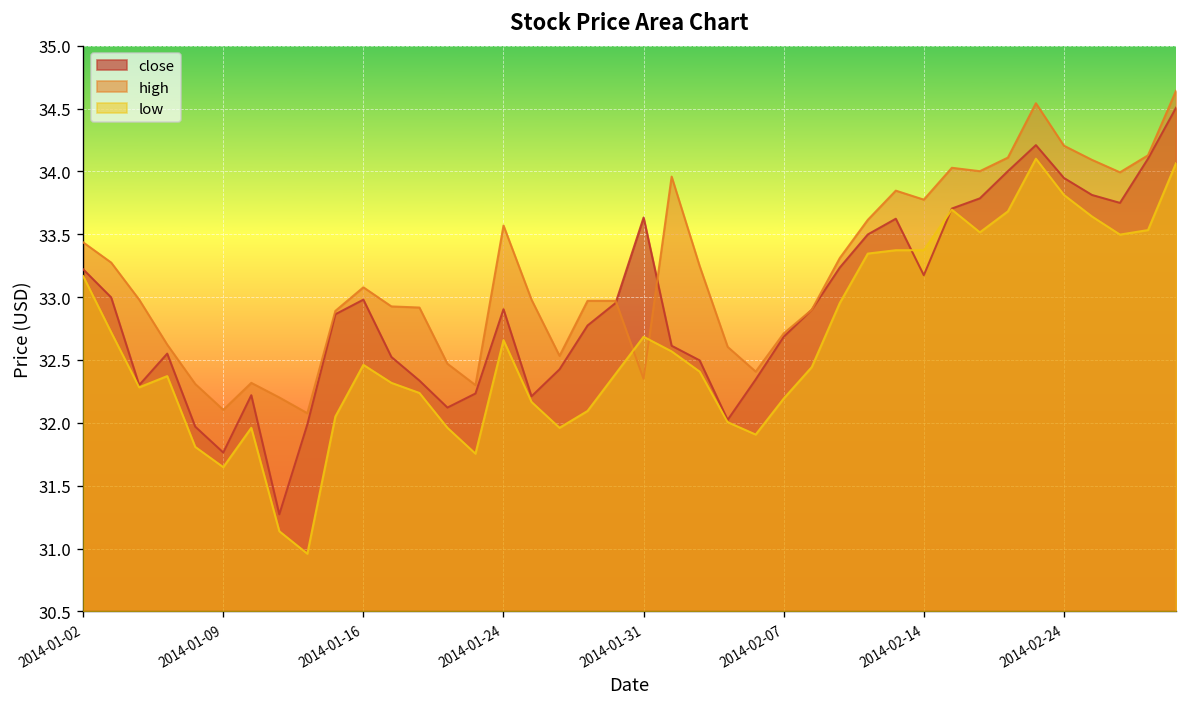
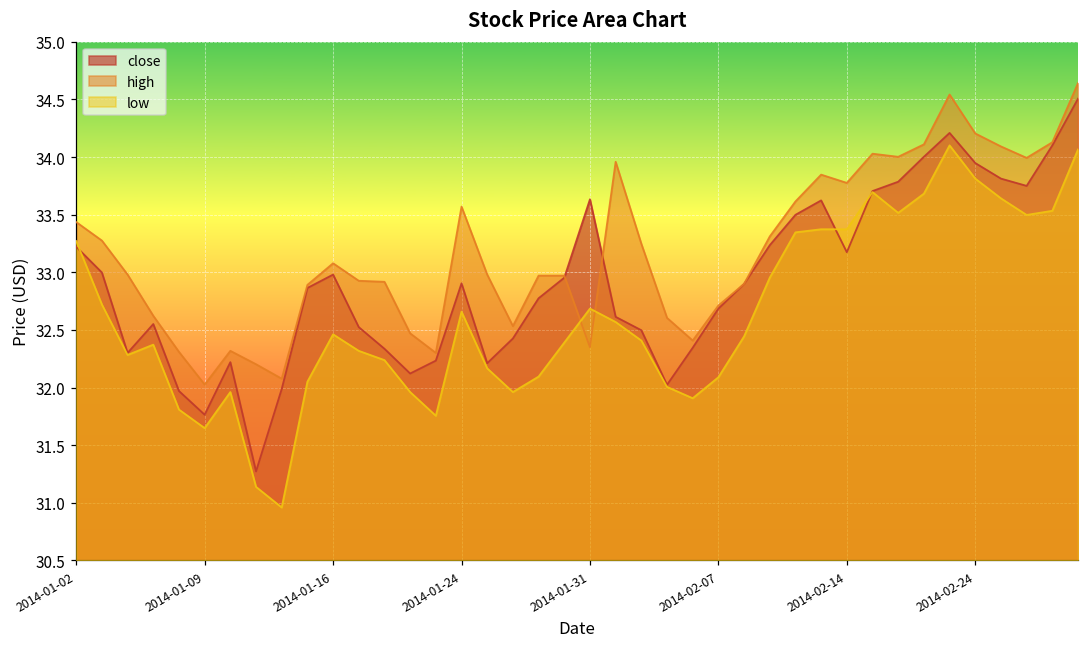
  {
    "close": {
      "2014-01-02": 33.22,
      "2014-01-09": 31.76,
      "2014-01-16": 32.98,
      "2014-01-24": 32.90,
      "2014-01-31": 33.63,
      "2014-02-07": 32.69,
      "2014-02-14": 33.17,
      "2014-02-24": 33.95
    },
    "high": {
      "2014-01-02": 33.44,
-     "2014-01-09": 32.10,
+     "2014-01-09": 32.03,
      "2014-01-16": 33.08,
      "2014-01-24": 33.57,
      "2014-01-31": 32.35,
      "2014-02-07": 32.71,
      "2014-02-14": 33.78,
      "2014-02-24": 34.20
    },
    "low": {
-     "2014-01-02": 33.17,
+     "2014-01-02": 33.27,
      "2014-01-09": 31.65,
      "2014-01-16": 32.46,
      "2014-01-24": 32.66,
      "2014-01-31": 32.69,
-     "2014-02-07": 32.19,
+     "2014-02-07": 32.09,
      "2014-02-14": 33.37,
      "2014-02-24": 33.81
    }
  }
